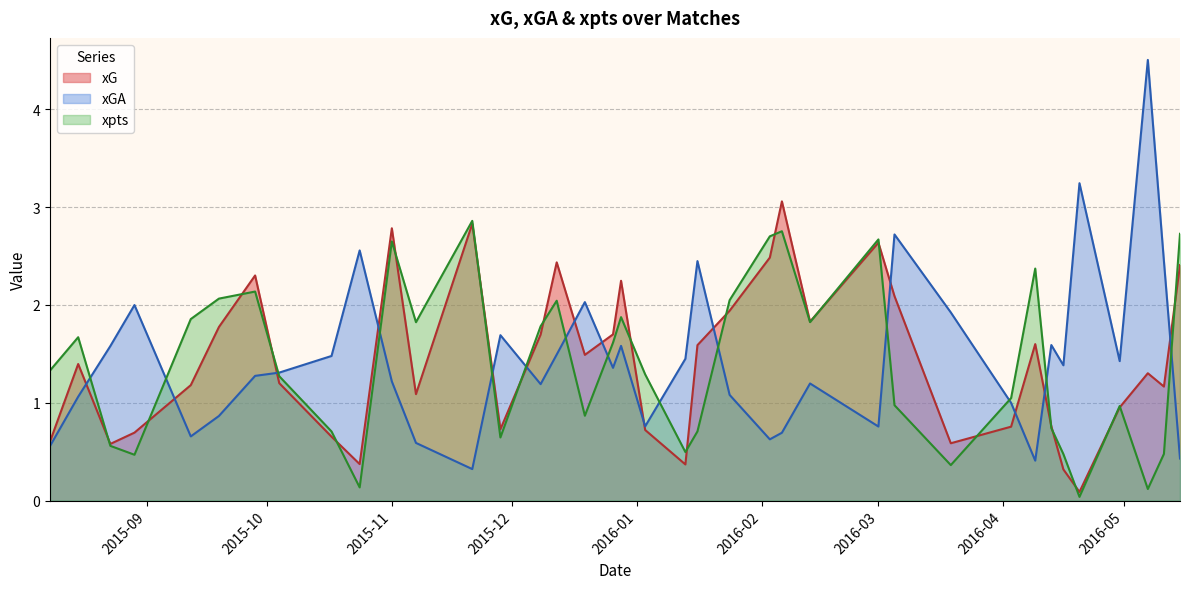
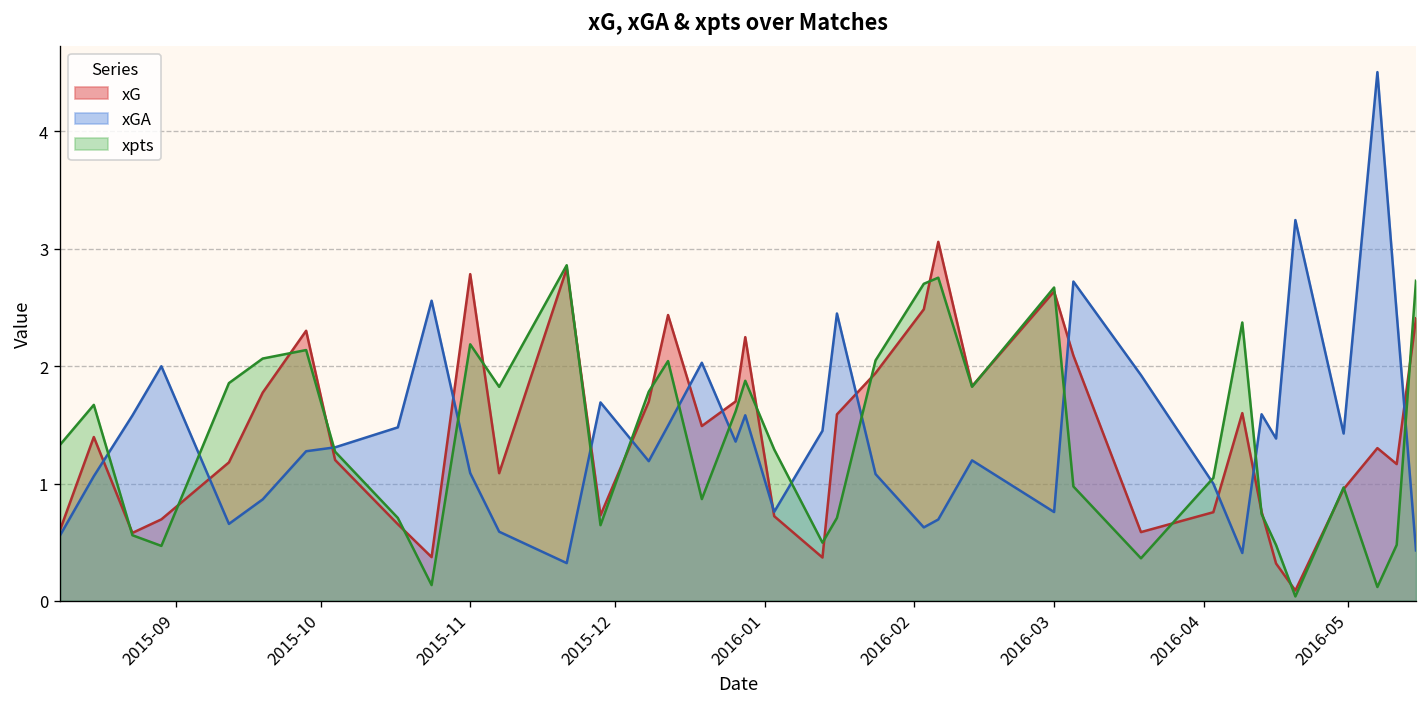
  {
    "xG": {
      "2015-11": 2.8,
      "2016-03": 2.6
    },
    "xGA": {
-     "2015-11": 1.2,
+     "2015-11": 1.1,
      "2016-03": 0.8
    },
    "xpts": {
-     "2015-11": 2.6,
+     "2015-11": 2.2,
      "2016-03": 2.7
    }
  }
